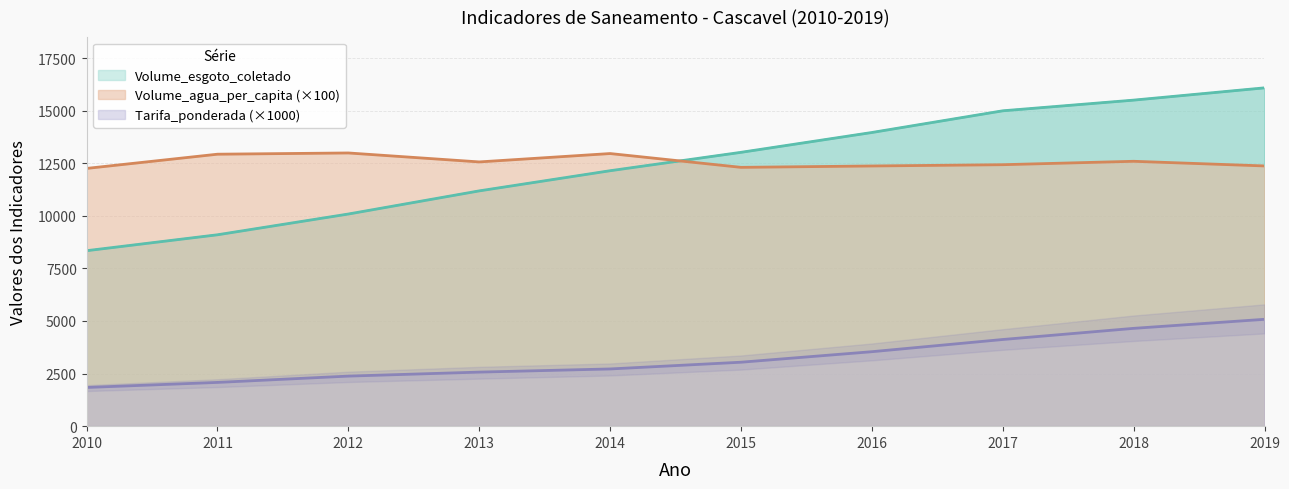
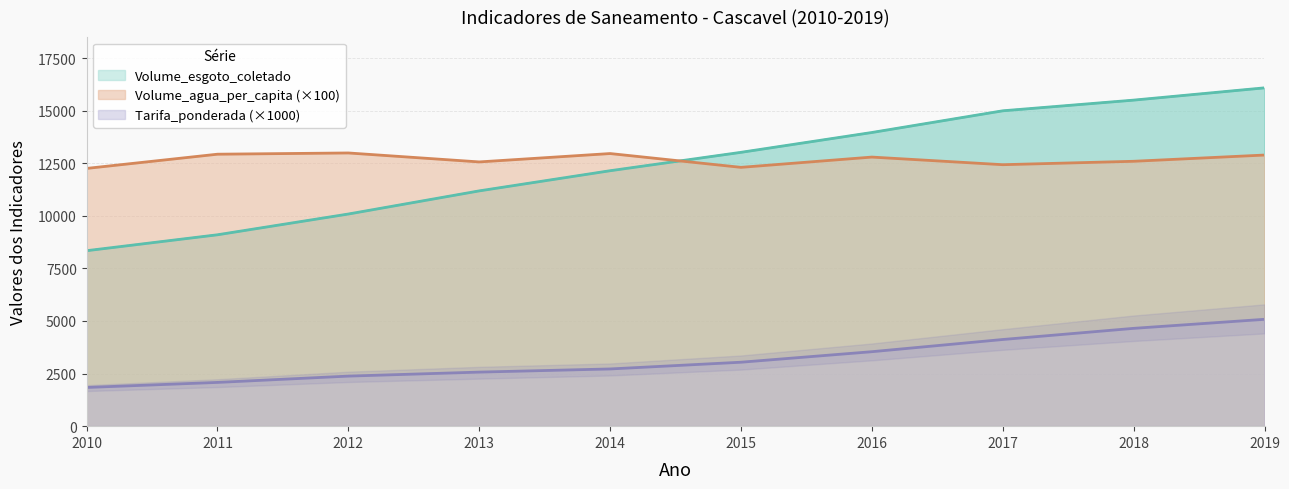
  {
    "Volume_agua_per_capita (×100)": {
      "2010": 12300,
      "2011": 12900,
      "2012": 13000,
      "2013": 12600,
      "2014": 13000,
      "2015": 12300,
-     "2016": 12400,
+     "2016": 12800,
      "2017": 12400,
      "2018": 12600,
-     "2019": 12400
+     "2019": 12900
    }
  }
